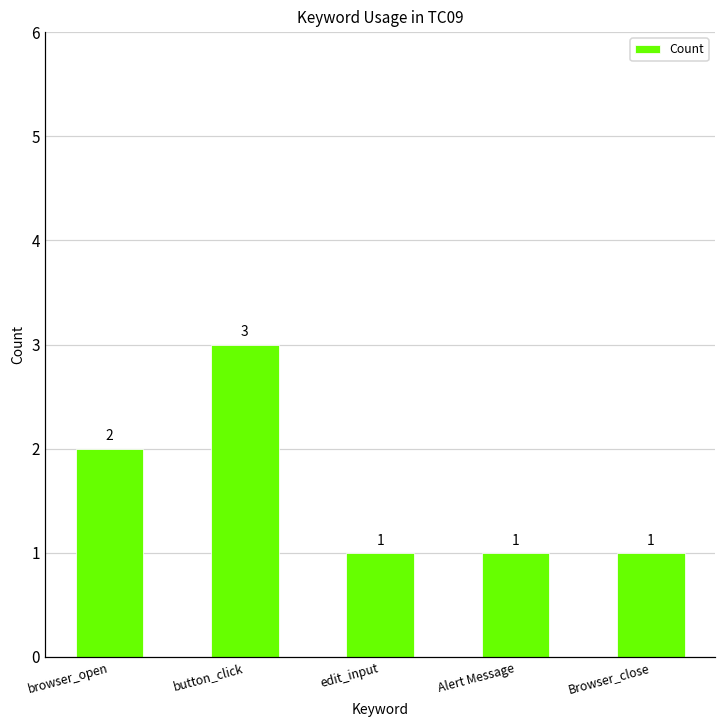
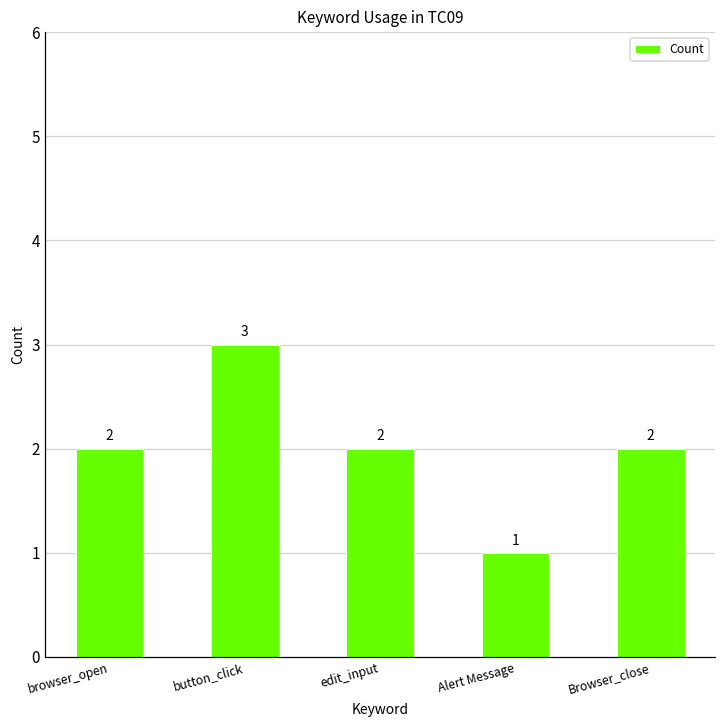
  {
    "browser_open": 2,
    "button_click": 3,
-   "edit_input": 1,
+   "edit_input": 2,
    "Alert Message": 1,
-   "Browser_close": 1
+   "Browser_close": 2
  }
